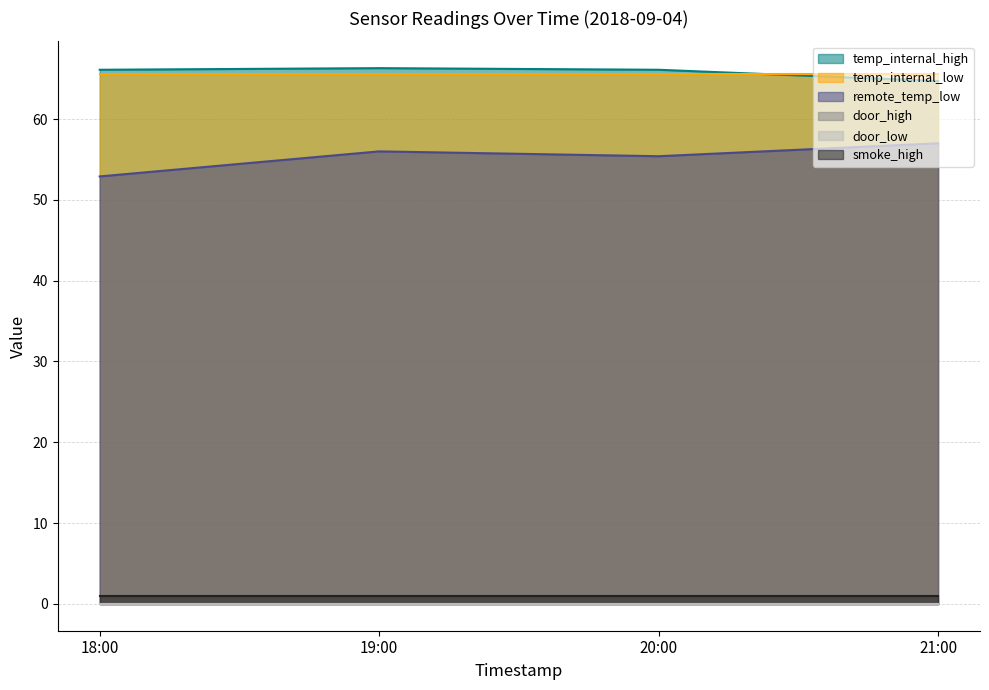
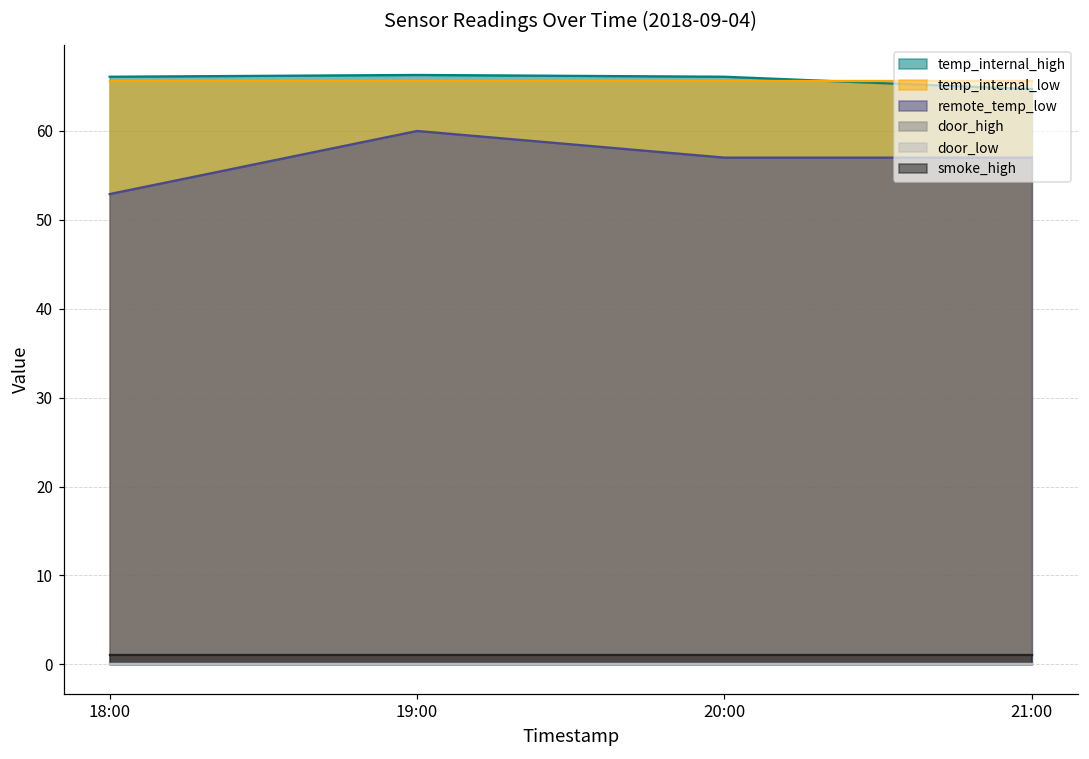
  {
    "temp_internal_high": {
      "18:00": 66,
      "19:00": 66,
      "20:00": 66
    },
    "temp_internal_low": {
      "18:00": 66,
      "19:00": 66,
      "20:00": 66
    },
    "remote_temp_low": {
      "18:00": 53,
-     "19:00": 56,
-     "20:00": 55
+     "19:00": 60,
+     "20:00": 57
    },
    "door_low": {
      "18:00": 0,
      "19:00": 0,
      "20:00": 0,
      "21:00": 0
    },
    "smoke_high": {
      "18:00": 1,
      "19:00": 1,
      "20:00": 1,
      "21:00": 1
    }
  }
